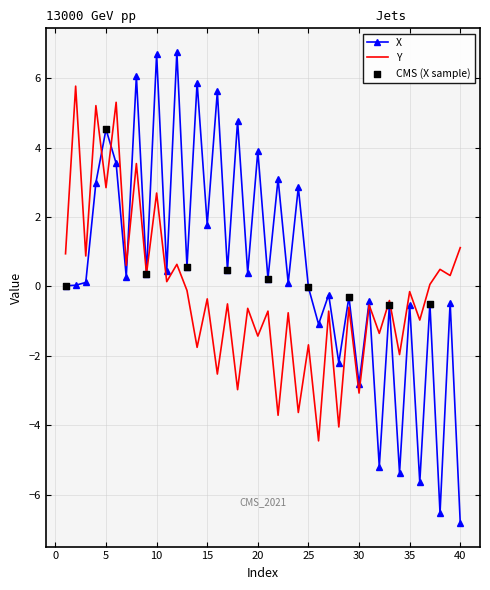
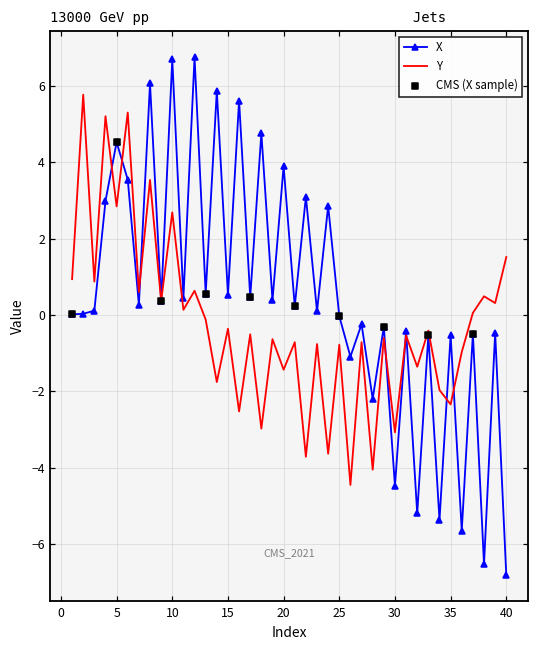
  {
    "X": {
      "10": 6.7,
-     "15": 1.8,
+     "15": 0.5,
      "20": 3.9,
-     "30": -2.8,
+     "30": -4.5,
      "35": -0.5,
      "40": -6.8
    },
    "Y": {
      "5": 2.8,
      "10": 2.7,
      "15": -0.4,
      "20": -1.4,
-     "25": -1.7,
+     "25": -0.8,
      "30": -3.1,
-     "35": -0.2,
-     "40": 1.1
+     "35": -2.3,
+     "40": 1.5
    }
  }
